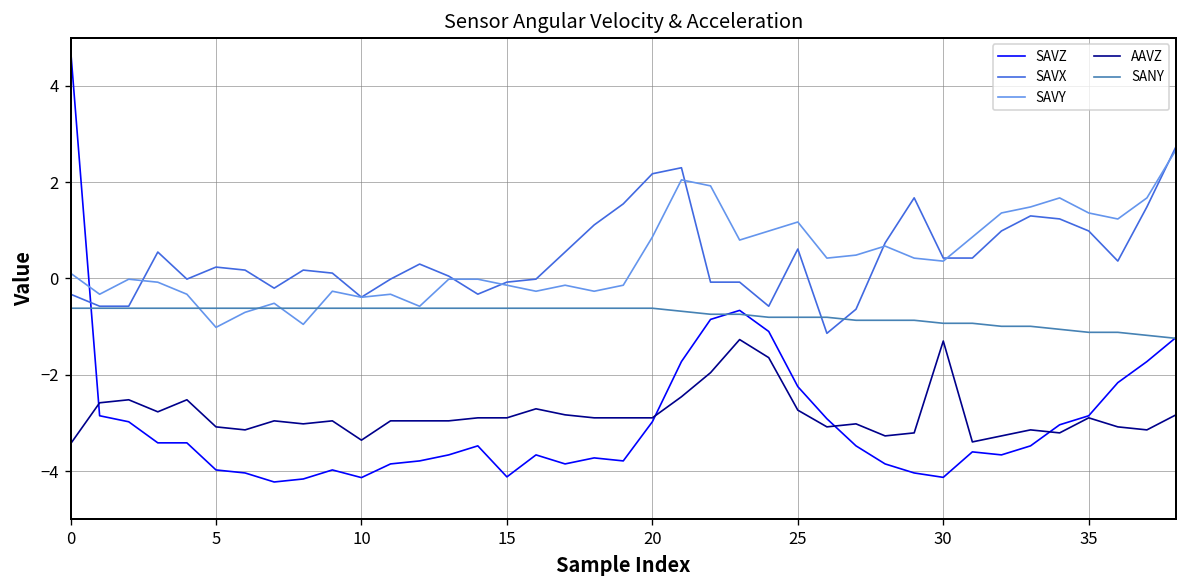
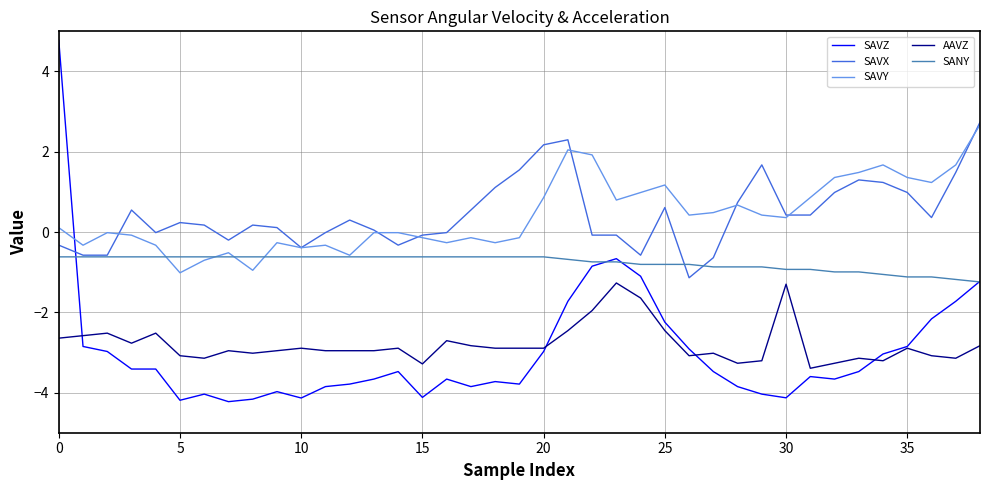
  {
    "SAVZ": {
      "0": 4.8,
-     "5": -4.0,
+     "5": -4.2,
      "10": -4.1,
      "15": -4.1,
      "20": -3.0,
      "25": -2.2,
      "30": -4.1
    },
    "AAVZ": {
-     "0": -3.4,
+     "0": -2.6,
      "5": -3.1,
-     "10": -3.4,
-     "15": -2.9,
+     "10": -2.9,
+     "15": -3.3,
      "20": -2.9,
-     "25": -2.7,
+     "25": -2.5,
      "30": -1.3
    }
  }
